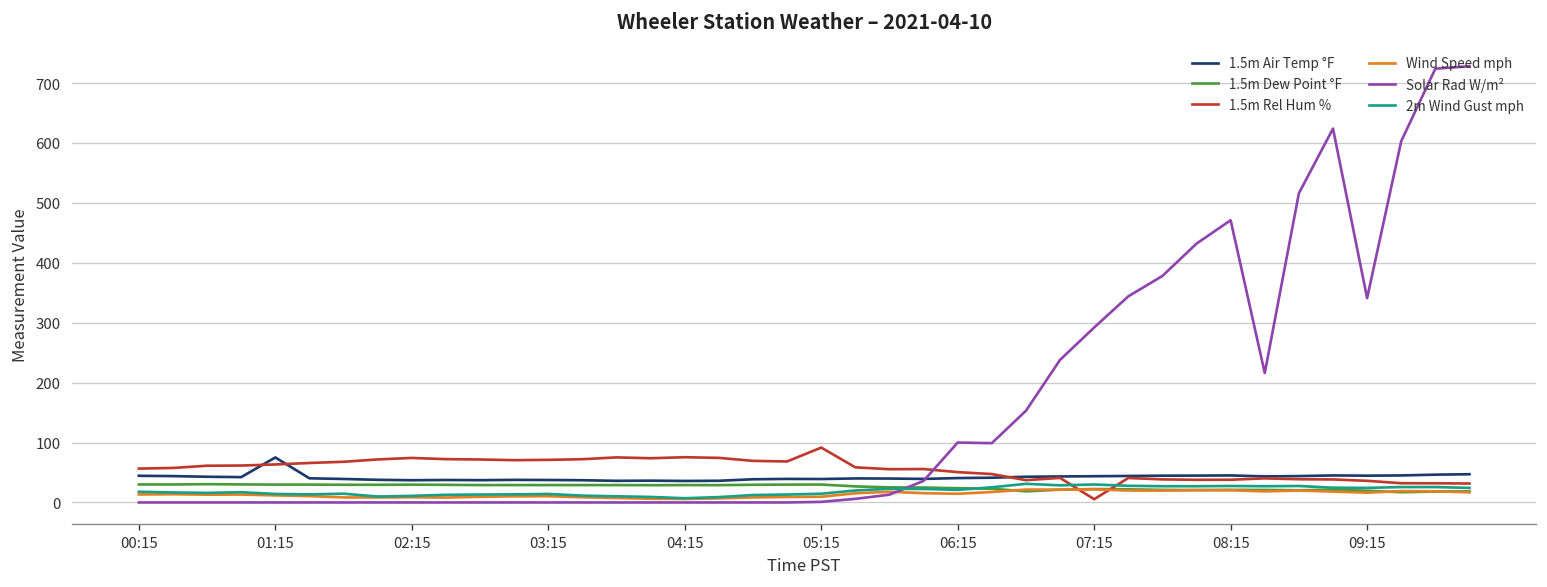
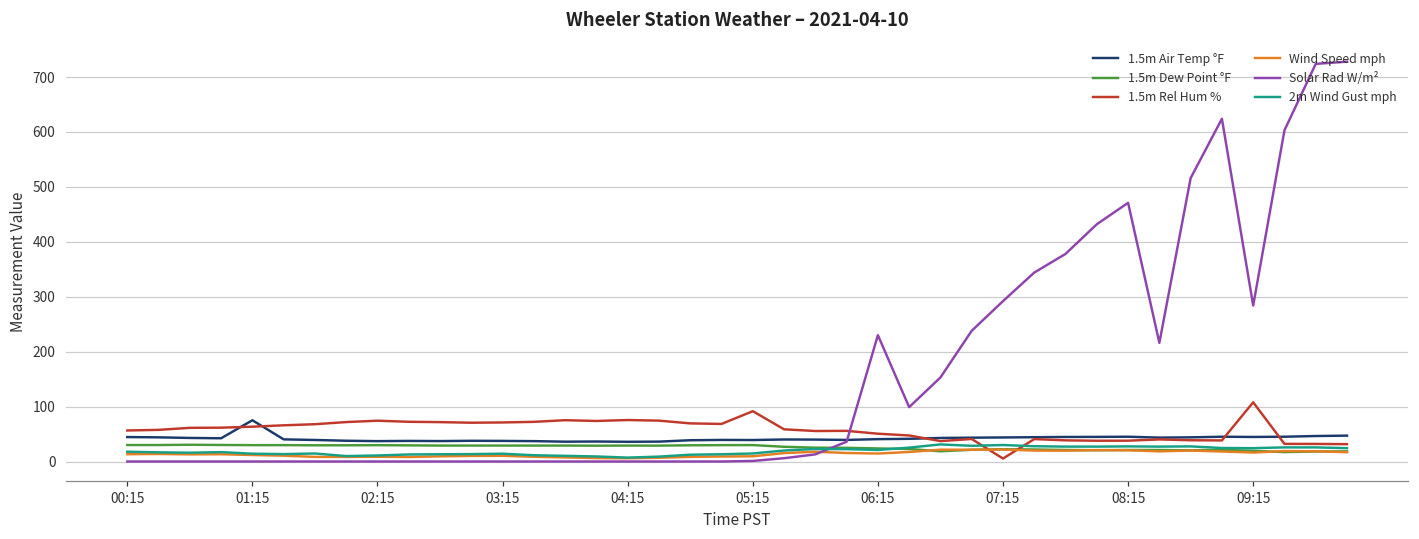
  {
    "1.5m Air Temp °F": {
      "00:15": 40,
      "01:15": 80,
      "02:15": 40,
      "03:15": 40,
      "04:15": 40,
      "05:15": 40,
      "06:15": 40,
      "07:15": 40,
      "08:15": 50,
      "09:15": 40
    },
    "1.5m Dew Point °F": {
      "00:15": 30,
      "01:15": 30,
      "02:15": 30,
      "03:15": 30,
      "04:15": 30,
      "05:15": 30
    },
    "1.5m Rel Hum %": {
      "00:15": 60,
      "01:15": 60,
      "02:15": 70,
      "03:15": 70,
      "04:15": 80,
      "05:15": 90,
      "06:15": 50,
      "07:15": 10,
      "08:15": 40,
-     "09:15": 40
+     "09:15": 110
    },
    "Wind Speed mph": {
      "06:15": 10
    },
    "Solar Rad W/m²": {
      "00:15": 0,
      "01:15": 0,
      "02:15": 0,
      "03:15": 0,
      "04:15": 0,
      "05:15": 0,
-     "06:15": 100,
+     "06:15": 230,
      "07:15": 290,
      "08:15": 470,
-     "09:15": 340
+     "09:15": 280
    },
    "2m Wind Gust mph": {
      "07:15": 30,
      "08:15": 30
    }
  }
